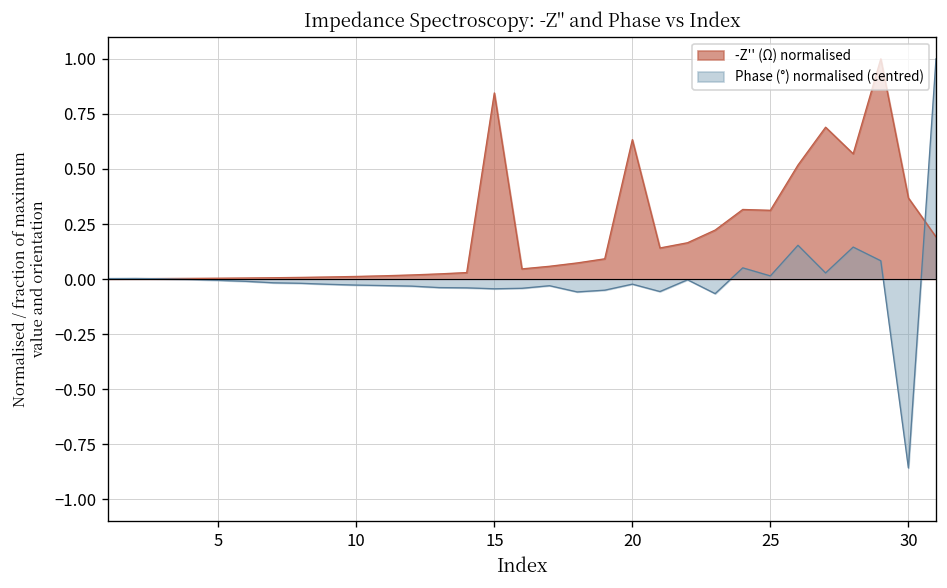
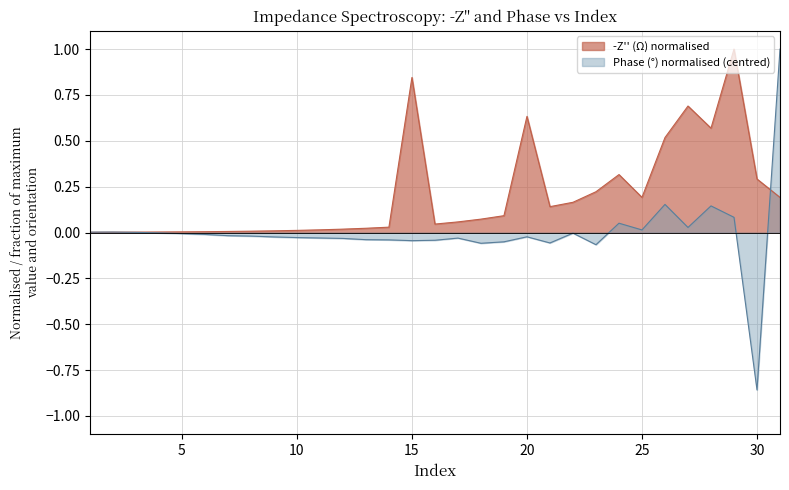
  {
    "-Z'' (Ω) normalised": {
      "15": 0.85,
      "20": 0.63,
-     "25": 0.31,
-     "30": 0.37
+     "25": 0.19,
+     "30": 0.29
    }
  }
